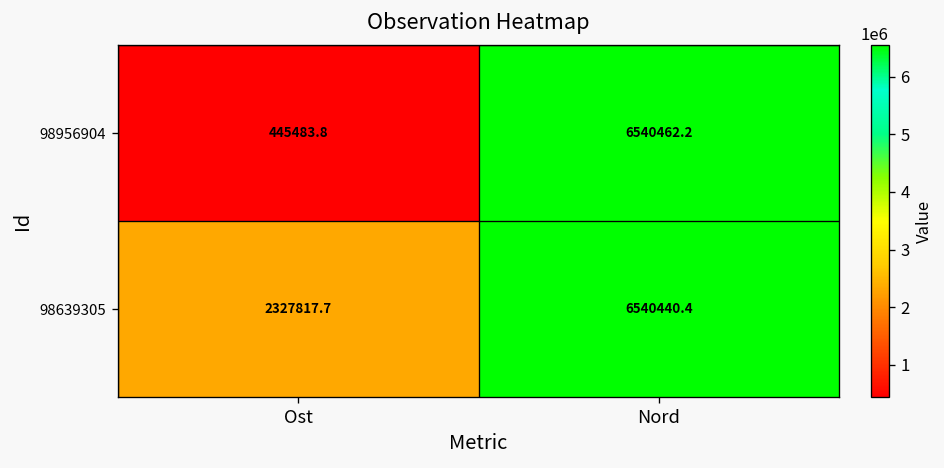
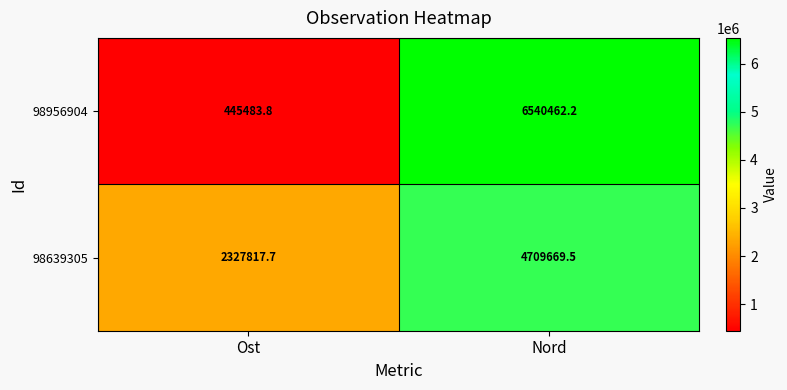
  {
    "98956904": {
      "Ost": 445483.8,
      "Nord": 6540462.2
    },
    "98639305": {
      "Ost": 2327817.7,
-     "Nord": 6540440.4
+     "Nord": 4709669.5
    }
  }
